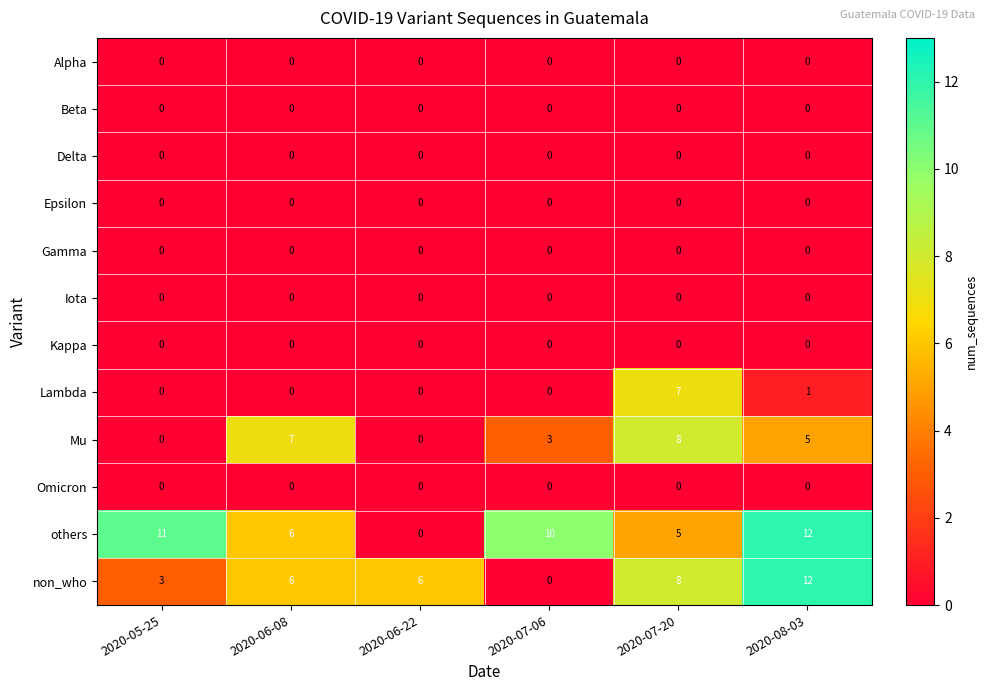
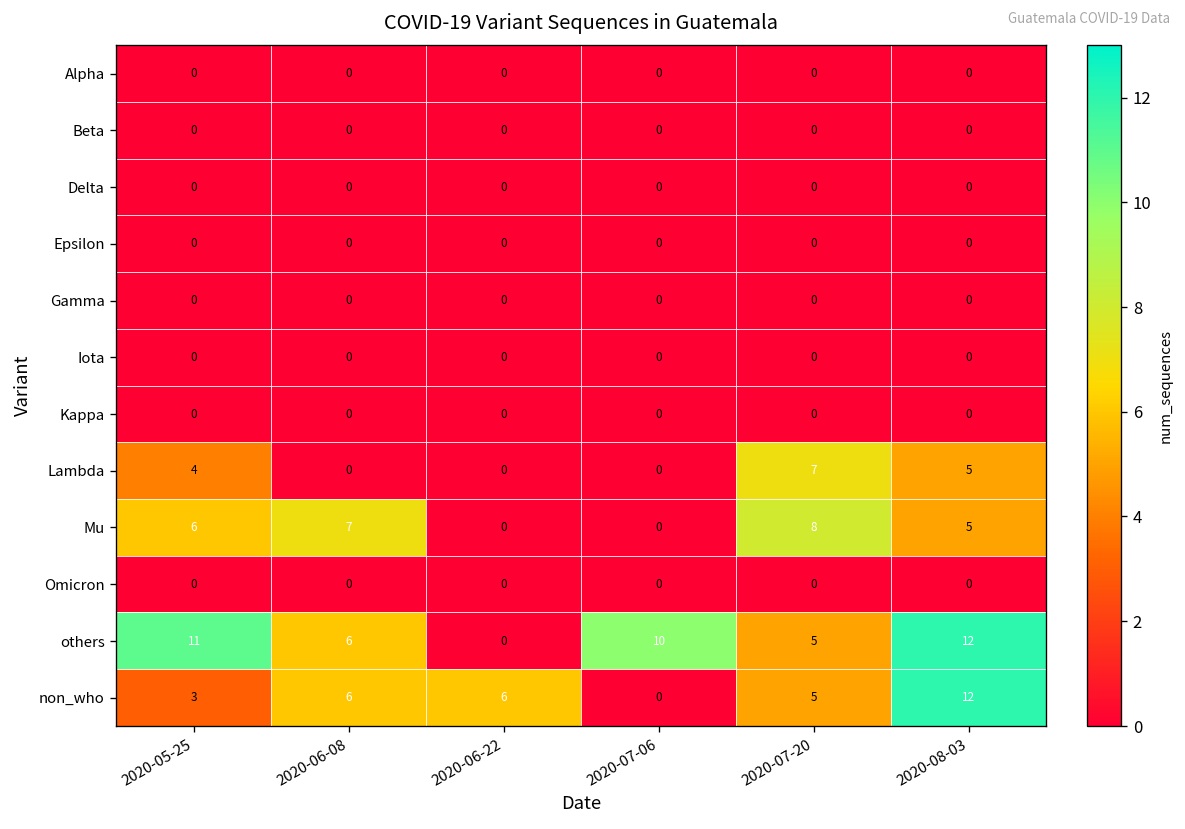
  {
    "Alpha": {
      "2020-05-25": 0,
      "2020-06-08": 0,
      "2020-06-22": 0,
      "2020-07-06": 0,
      "2020-07-20": 0,
      "2020-08-03": 0
    },
    "Beta": {
      "2020-05-25": 0,
      "2020-06-08": 0,
      "2020-06-22": 0,
      "2020-07-06": 0,
      "2020-07-20": 0,
      "2020-08-03": 0
    },
    "Delta": {
      "2020-05-25": 0,
      "2020-06-08": 0,
      "2020-06-22": 0,
      "2020-07-06": 0,
      "2020-07-20": 0,
      "2020-08-03": 0
    },
    "Epsilon": {
      "2020-05-25": 0,
      "2020-06-08": 0,
      "2020-06-22": 0,
      "2020-07-06": 0,
      "2020-07-20": 0,
      "2020-08-03": 0
    },
    "Gamma": {
      "2020-05-25": 0,
      "2020-06-08": 0,
      "2020-06-22": 0,
      "2020-07-06": 0,
      "2020-07-20": 0,
      "2020-08-03": 0
    },
    "Iota": {
      "2020-05-25": 0,
      "2020-06-08": 0,
      "2020-06-22": 0,
      "2020-07-06": 0,
      "2020-07-20": 0,
      "2020-08-03": 0
    },
    "Kappa": {
      "2020-05-25": 0,
      "2020-06-08": 0,
      "2020-06-22": 0,
      "2020-07-06": 0,
      "2020-07-20": 0,
      "2020-08-03": 0
    },
    "Lambda": {
-     "2020-05-25": 0,
+     "2020-05-25": 4,
      "2020-06-08": 0,
      "2020-06-22": 0,
      "2020-07-06": 0,
      "2020-07-20": 7,
-     "2020-08-03": 1
+     "2020-08-03": 5
    },
    "Mu": {
-     "2020-05-25": 0,
+     "2020-05-25": 6,
      "2020-06-08": 7,
      "2020-06-22": 0,
-     "2020-07-06": 3,
+     "2020-07-06": 0,
      "2020-07-20": 8,
      "2020-08-03": 5
    },
    "Omicron": {
      "2020-05-25": 0,
      "2020-06-08": 0,
      "2020-06-22": 0,
      "2020-07-06": 0,
      "2020-07-20": 0,
      "2020-08-03": 0
    },
    "others": {
      "2020-05-25": 11,
      "2020-06-08": 6,
      "2020-06-22": 0,
      "2020-07-06": 10,
      "2020-07-20": 5,
      "2020-08-03": 12
    },
    "non_who": {
      "2020-05-25": 3,
      "2020-06-08": 6,
      "2020-06-22": 6,
      "2020-07-06": 0,
-     "2020-07-20": 8,
+     "2020-07-20": 5,
      "2020-08-03": 12
    }
  }
